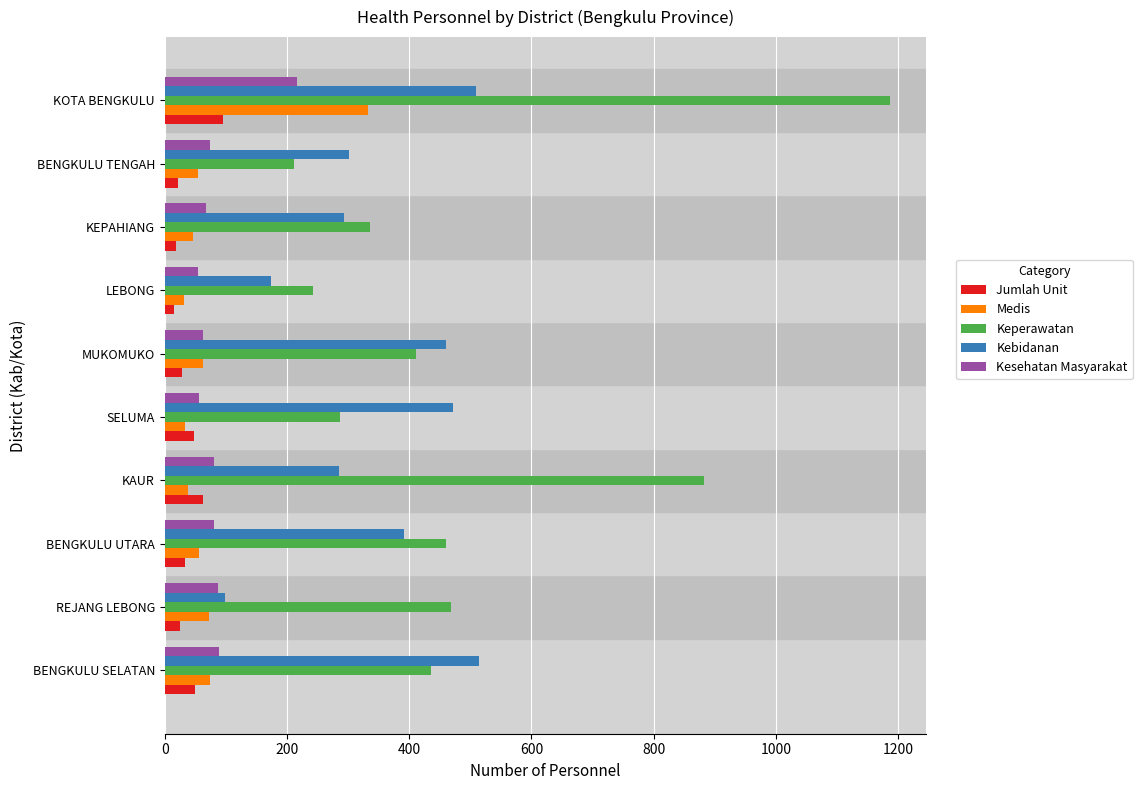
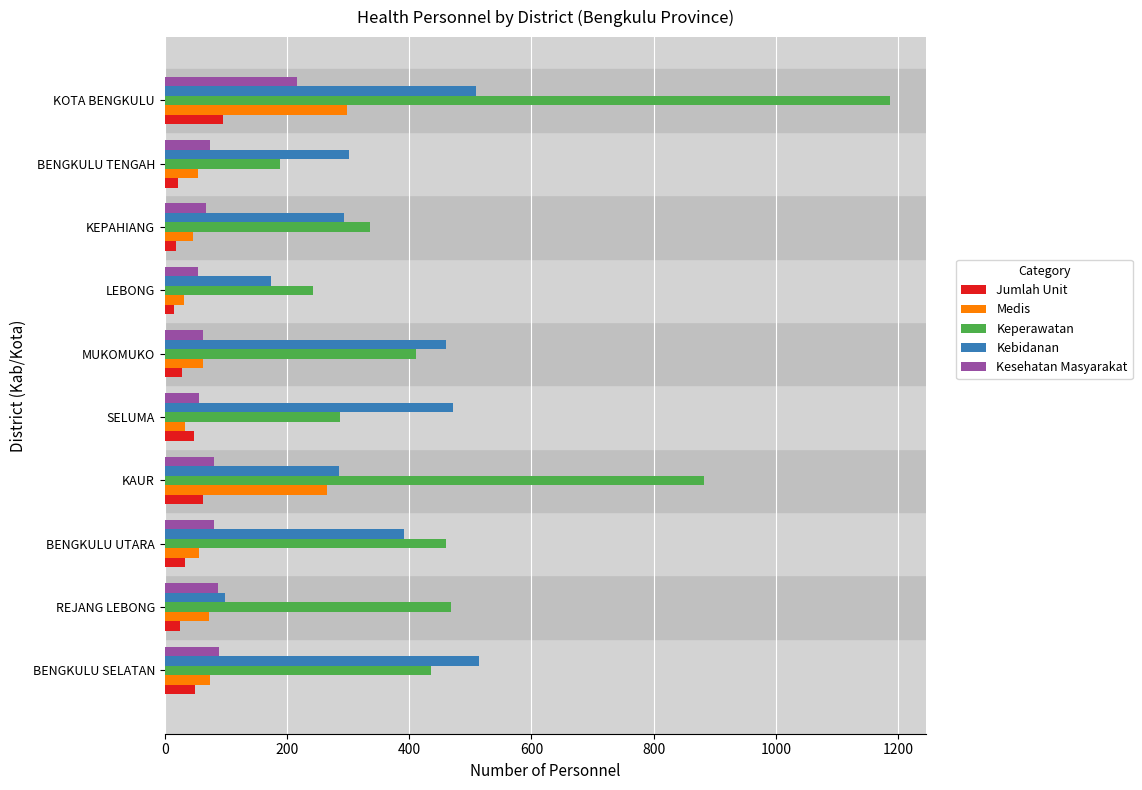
  {
    "Jumlah Unit": {
      "KOTA BENGKULU": 100,
      "BENGKULU TENGAH": 20,
      "KEPAHIANG": 20,
      "LEBONG": 20,
      "MUKOMUKO": 30,
      "SELUMA": 50,
      "KAUR": 60,
      "BENGKULU UTARA": 30,
      "REJANG LEBONG": 30,
      "BENGKULU SELATAN": 50
    },
    "Medis": {
-     "KOTA BENGKULU": 330,
+     "KOTA BENGKULU": 300,
      "BENGKULU TENGAH": 50,
      "KEPAHIANG": 50,
      "LEBONG": 30,
      "MUKOMUKO": 60,
      "SELUMA": 30,
-     "KAUR": 40,
+     "KAUR": 270,
      "BENGKULU UTARA": 60,
      "REJANG LEBONG": 70,
      "BENGKULU SELATAN": 80
    },
    "Keperawatan": {
      "KOTA BENGKULU": 1190,
-     "BENGKULU TENGAH": 210,
+     "BENGKULU TENGAH": 190,
      "KEPAHIANG": 340,
      "LEBONG": 240,
      "MUKOMUKO": 410,
      "SELUMA": 290,
      "KAUR": 880,
      "BENGKULU UTARA": 460,
      "REJANG LEBONG": 470,
      "BENGKULU SELATAN": 440
    },
    "Kebidanan": {
      "KOTA BENGKULU": 510,
      "BENGKULU TENGAH": 300,
      "KEPAHIANG": 290,
      "LEBONG": 170,
      "MUKOMUKO": 460,
      "SELUMA": 470,
      "KAUR": 290,
      "BENGKULU UTARA": 390,
      "REJANG LEBONG": 100,
      "BENGKULU SELATAN": 520
    },
    "Kesehatan Masyarakat": {
      "KOTA BENGKULU": 220,
      "BENGKULU TENGAH": 70,
      "KEPAHIANG": 70,
      "LEBONG": 60,
      "MUKOMUKO": 60,
      "SELUMA": 60,
      "KAUR": 80,
      "BENGKULU UTARA": 80,
      "REJANG LEBONG": 90,
      "BENGKULU SELATAN": 90
    }
  }
